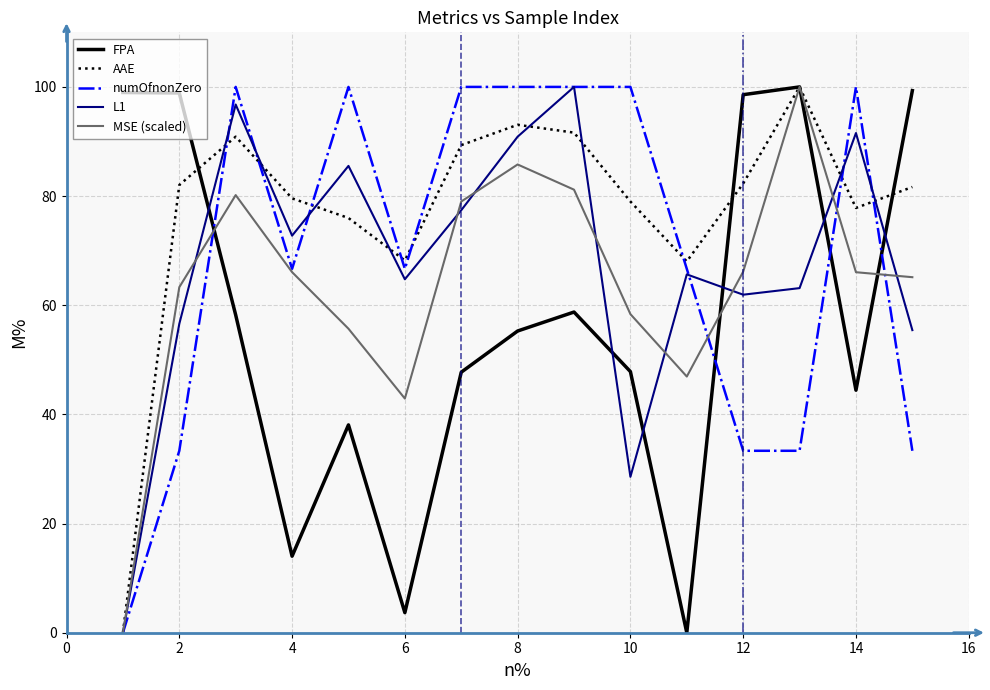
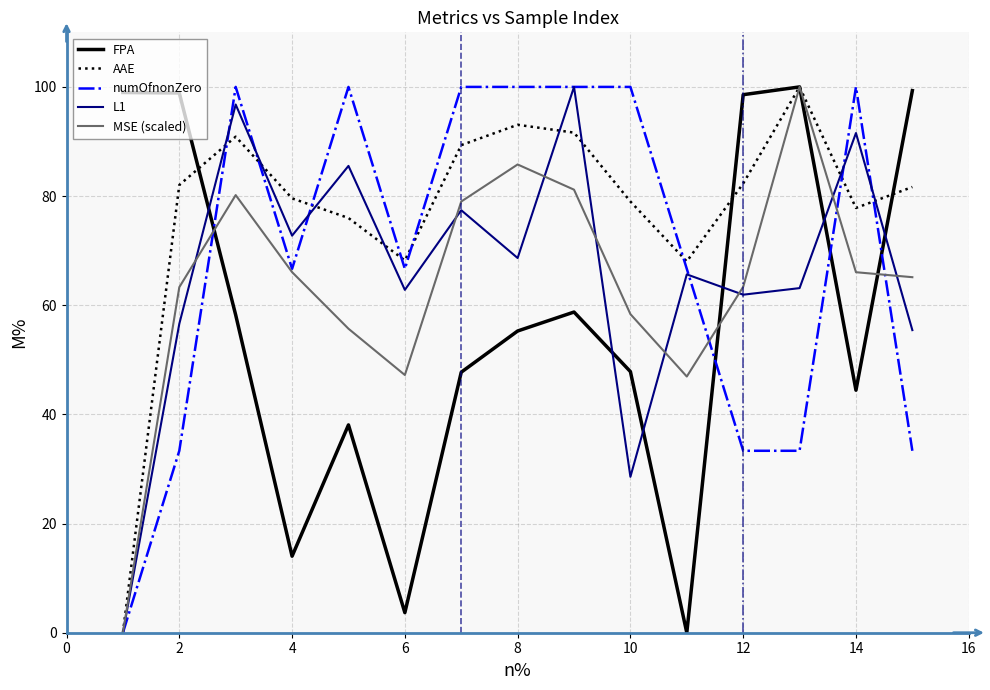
  {
    "numOfnonZero": {
      "2": 33,
      "4": 67,
      "6": 67,
      "8": 100,
      "10": 100,
      "12": 33,
      "14": 100
    },
    "L1": {
      "2": 57,
      "4": 73,
-     "6": 65,
-     "8": 91,
+     "6": 63,
+     "8": 69,
      "10": 29,
      "12": 62,
      "14": 92
    },
    "MSE (scaled)": {
      "2": 63,
      "4": 66,
-     "6": 43,
+     "6": 47,
      "8": 86,
      "10": 58,
-     "12": 66,
+     "12": 63,
      "14": 66
    }
  }
